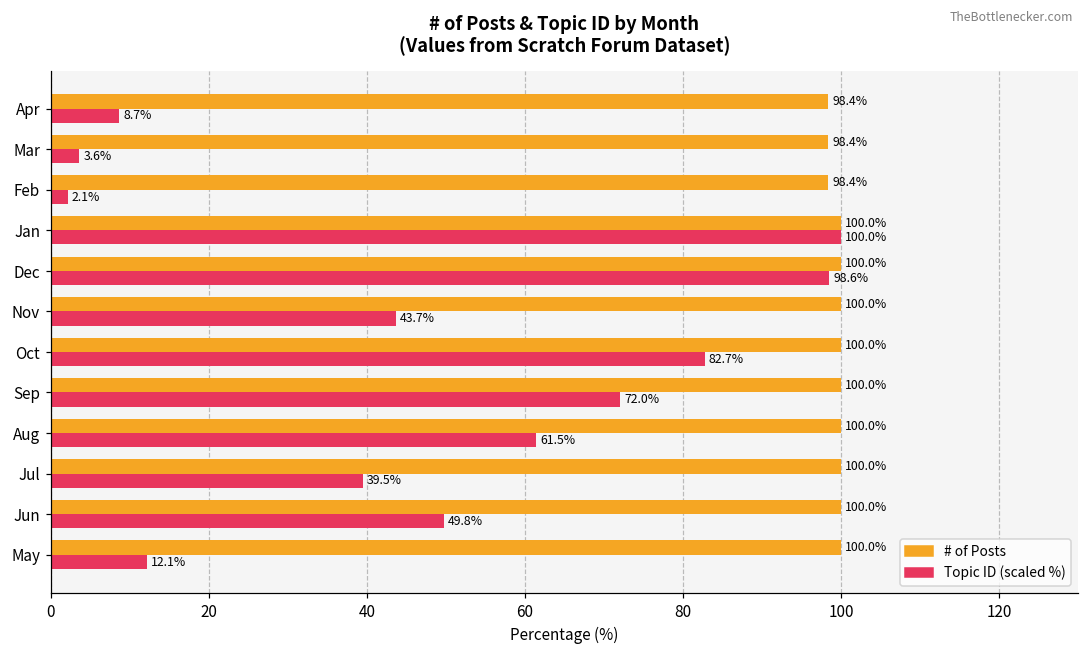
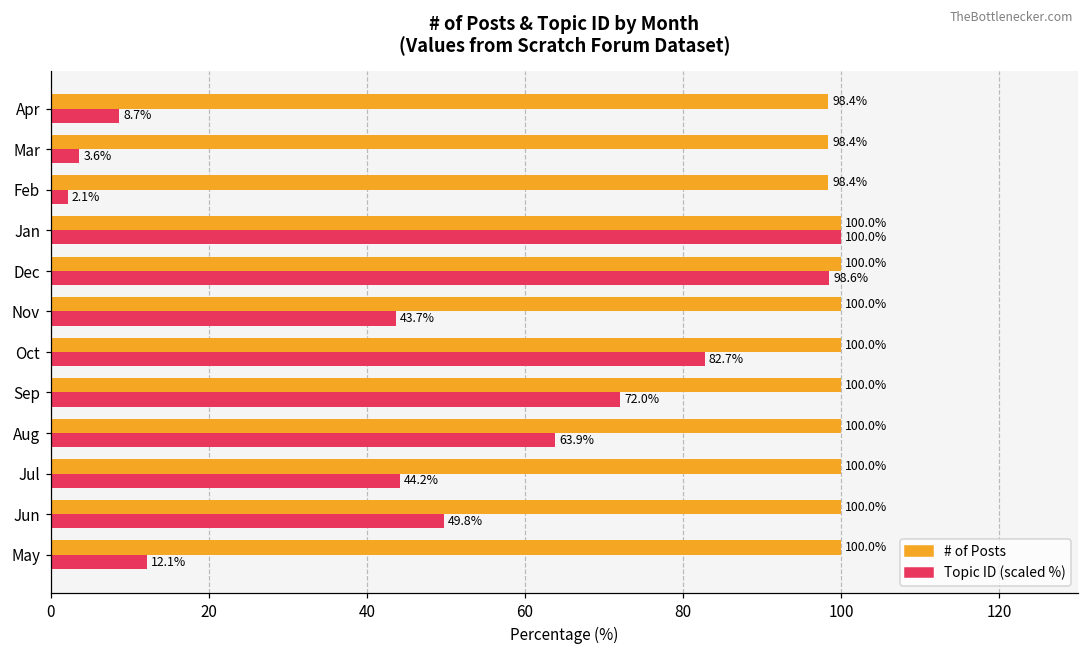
  {
    "# of Posts": {
      "Apr": "98.4%",
      "Mar": "98.4%",
      "Feb": "98.4%",
      "Jan": "100.0%",
      "Dec": "100.0%",
      "Nov": "100.0%",
      "Oct": "100.0%",
      "Sep": "100.0%",
      "Aug": "100.0%",
      "Jul": "100.0%",
      "Jun": "100.0%",
      "May": "100.0%"
    },
    "Topic ID (scaled %)": {
      "Apr": "8.7%",
      "Mar": "3.6%",
      "Feb": "2.1%",
      "Jan": "100.0%",
      "Dec": "98.6%",
      "Nov": "43.7%",
      "Oct": "82.7%",
      "Sep": "72.0%",
-     "Aug": "61.5%",
-     "Jul": "39.5%",
+     "Aug": "63.9%",
+     "Jul": "44.2%",
      "Jun": "49.8%",
      "May": "12.1%"
    }
  }
